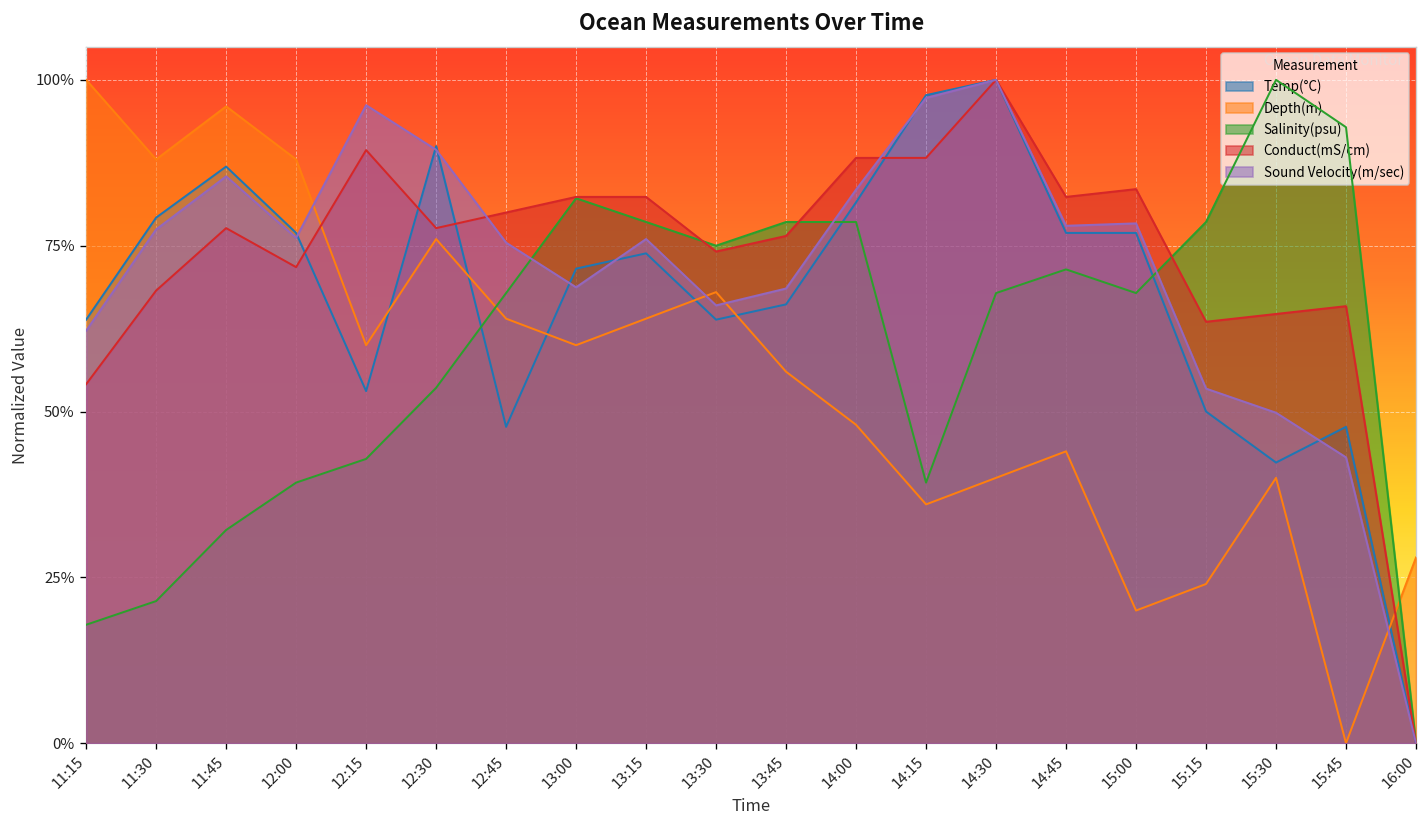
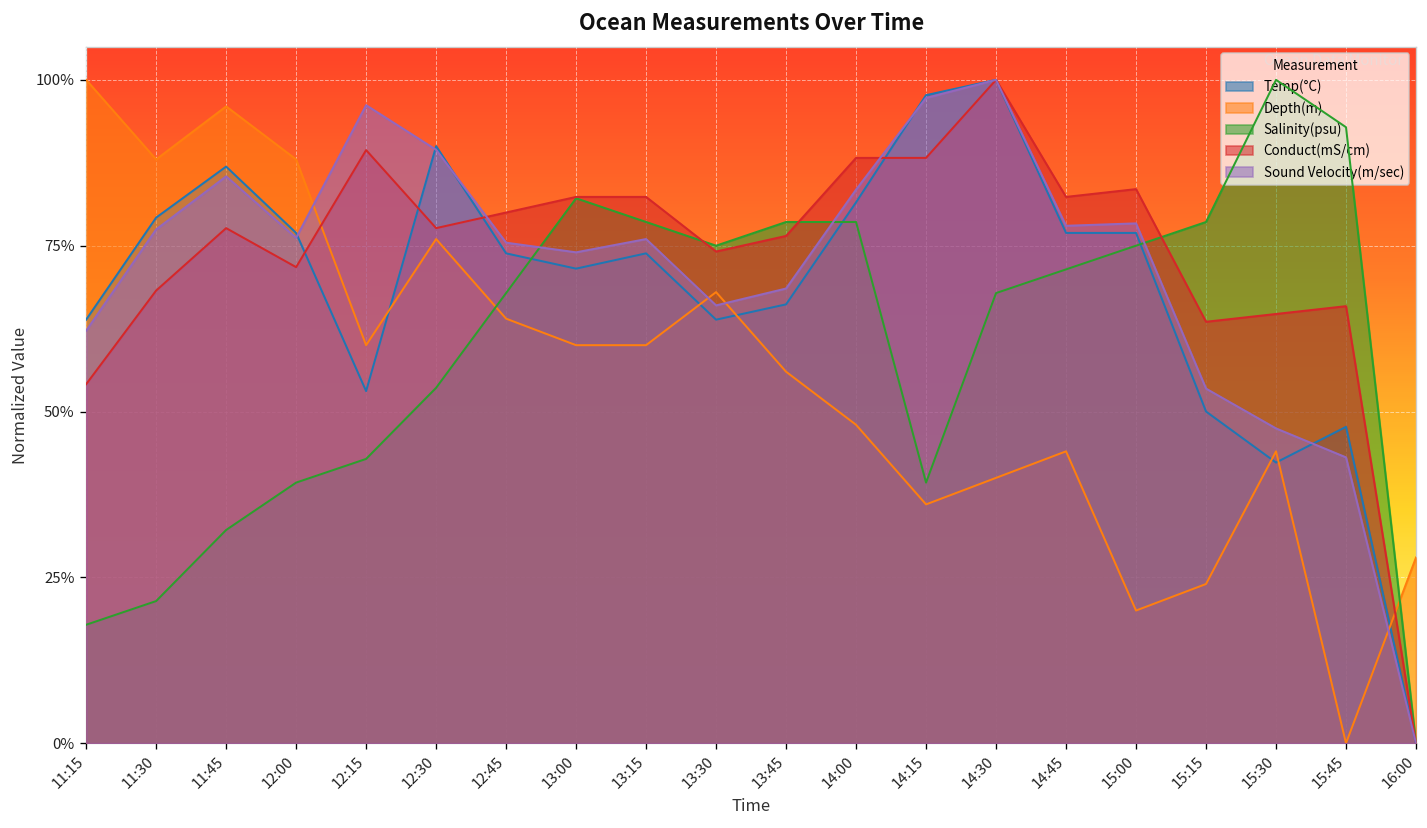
  {
    "Temp(°C)": {
      "11:15": "64%",
      "11:30": "79%",
      "11:45": "87%",
      "12:00": "77%",
      "12:15": "53%",
      "12:30": "90%",
-     "12:45": "48%",
+     "12:45": "74%",
      "13:00": "72%",
      "13:15": "74%",
      "13:30": "64%",
      "13:45": "66%",
      "14:00": "82%",
      "14:45": "77%",
      "15:00": "77%",
      "15:15": "50%",
      "15:30": "42%",
      "15:45": "48%"
    },
    "Depth(m)": {
      "11:15": "100%",
      "11:30": "88%",
      "11:45": "96%",
      "12:00": "88%",
      "12:15": "60%",
      "12:30": "76%",
      "12:45": "64%",
      "13:00": "60%",
-     "13:15": "64%",
+     "13:15": "60%",
      "13:30": "68%",
      "13:45": "56%",
      "14:00": "48%",
      "14:15": "36%",
      "14:30": "40%",
      "14:45": "44%",
      "15:00": "20%",
      "15:15": "24%",
-     "15:30": "40%",
+     "15:30": "44%",
      "15:45": "0%",
      "16:00": "28%"
    },
    "Salinity(psu)": {
      "11:15": "18%",
      "11:30": "21%",
      "11:45": "32%",
      "12:00": "39%",
      "12:15": "43%",
      "12:30": "54%",
      "12:45": "68%",
      "13:15": "79%",
      "13:30": "75%",
      "13:45": "79%",
      "14:00": "79%",
      "14:15": "39%",
      "14:30": "68%",
      "14:45": "71%",
-     "15:00": "68%",
+     "15:00": "75%",
      "15:15": "79%"
    },
    "Conduct(mS/cm)": {
      "11:15": "54%",
      "11:30": "68%",
      "11:45": "78%",
      "12:00": "72%",
      "12:15": "89%",
      "12:30": "78%",
      "12:45": "80%",
      "13:15": "82%",
      "13:30": "74%",
      "13:45": "76%",
      "14:00": "88%",
      "14:15": "88%",
      "14:45": "82%",
      "15:00": "84%",
      "15:15": "64%",
      "15:30": "65%",
      "15:45": "66%"
    },
    "Sound Velocity(m/sec)": {
      "11:15": "62%",
      "11:30": "77%",
      "11:45": "85%",
      "12:00": "76%",
      "12:15": "96%",
      "12:30": "89%",
      "12:45": "75%",
-     "13:00": "69%",
+     "13:00": "74%",
      "13:15": "76%",
      "13:30": "66%",
      "13:45": "69%",
      "14:00": "83%",
      "14:45": "78%",
      "15:00": "78%",
      "15:15": "53%",
-     "15:30": "50%",
+     "15:30": "47%",
      "15:45": "43%"
    }
  }
